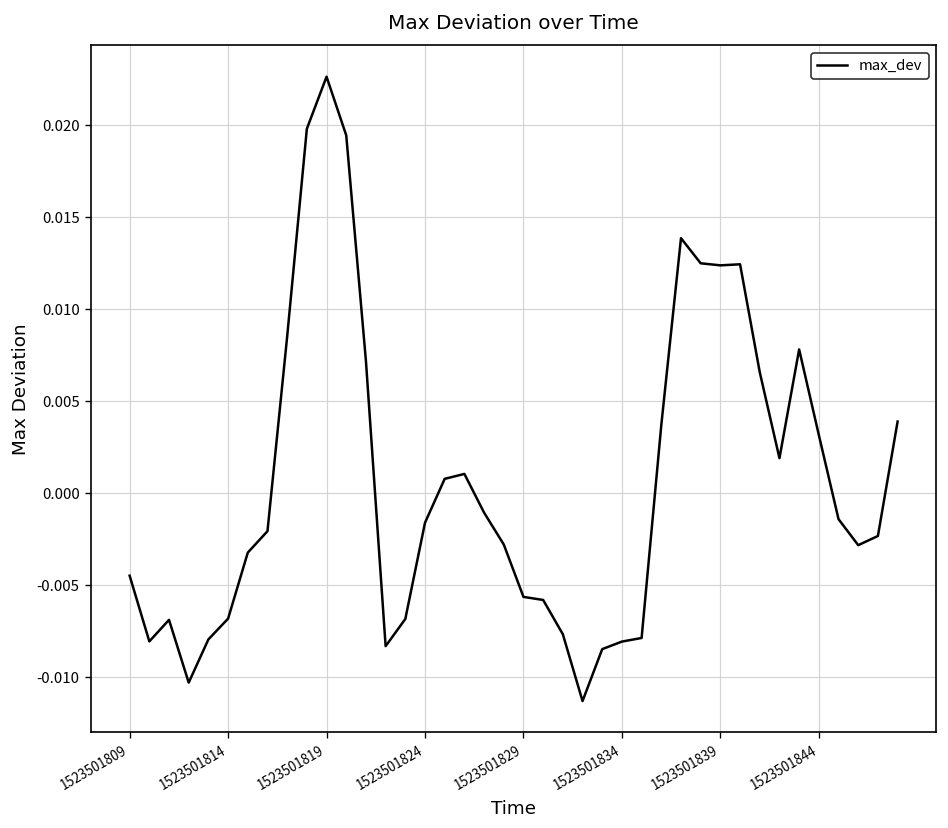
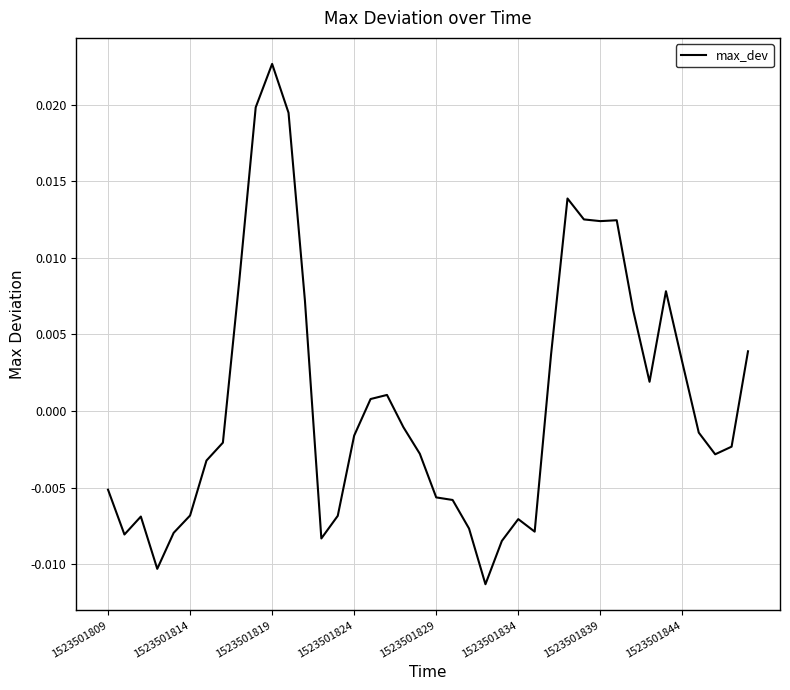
  {
-   "1523501809": -0.0045,
+   "1523501809": -0.0051,
    "1523501814": -0.0068,
    "1523501819": 0.0227,
    "1523501824": -0.0016,
    "1523501829": -0.0056,
-   "1523501834": -0.0081,
+   "1523501834": -0.0071,
    "1523501839": 0.0124,
    "1523501844": 0.0032
  }
